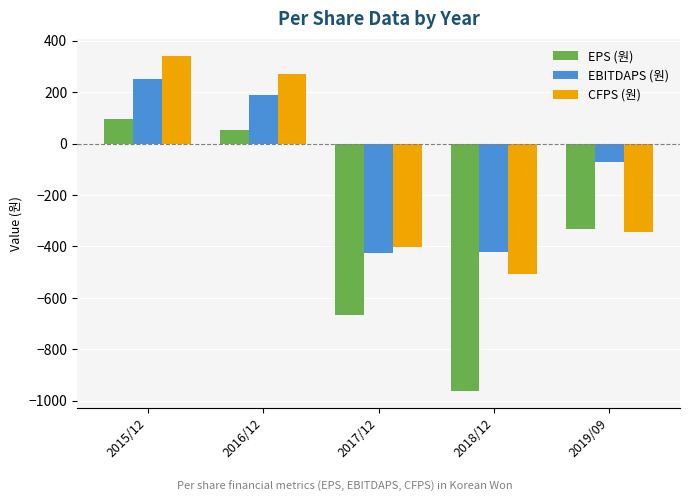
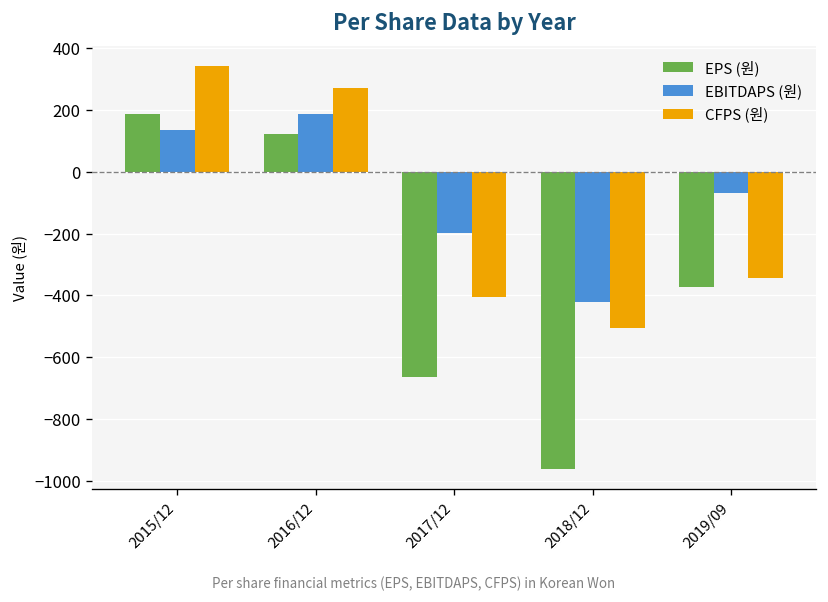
  {
    "EPS (원)": {
-     "2015/12": 100,
-     "2016/12": 50,
+     "2015/12": 190,
+     "2016/12": 120,
      "2017/12": -670,
      "2018/12": -960,
-     "2019/09": -330
+     "2019/09": -370
    },
    "EBITDAPS (원)": {
-     "2015/12": 250,
+     "2015/12": 130,
      "2016/12": 190,
-     "2017/12": -430,
+     "2017/12": -200,
      "2018/12": -420,
      "2019/09": -70
    },
    "CFPS (원)": {
      "2015/12": 340,
      "2016/12": 270,
      "2017/12": -400,
      "2018/12": -510,
      "2019/09": -350
    }
  }
